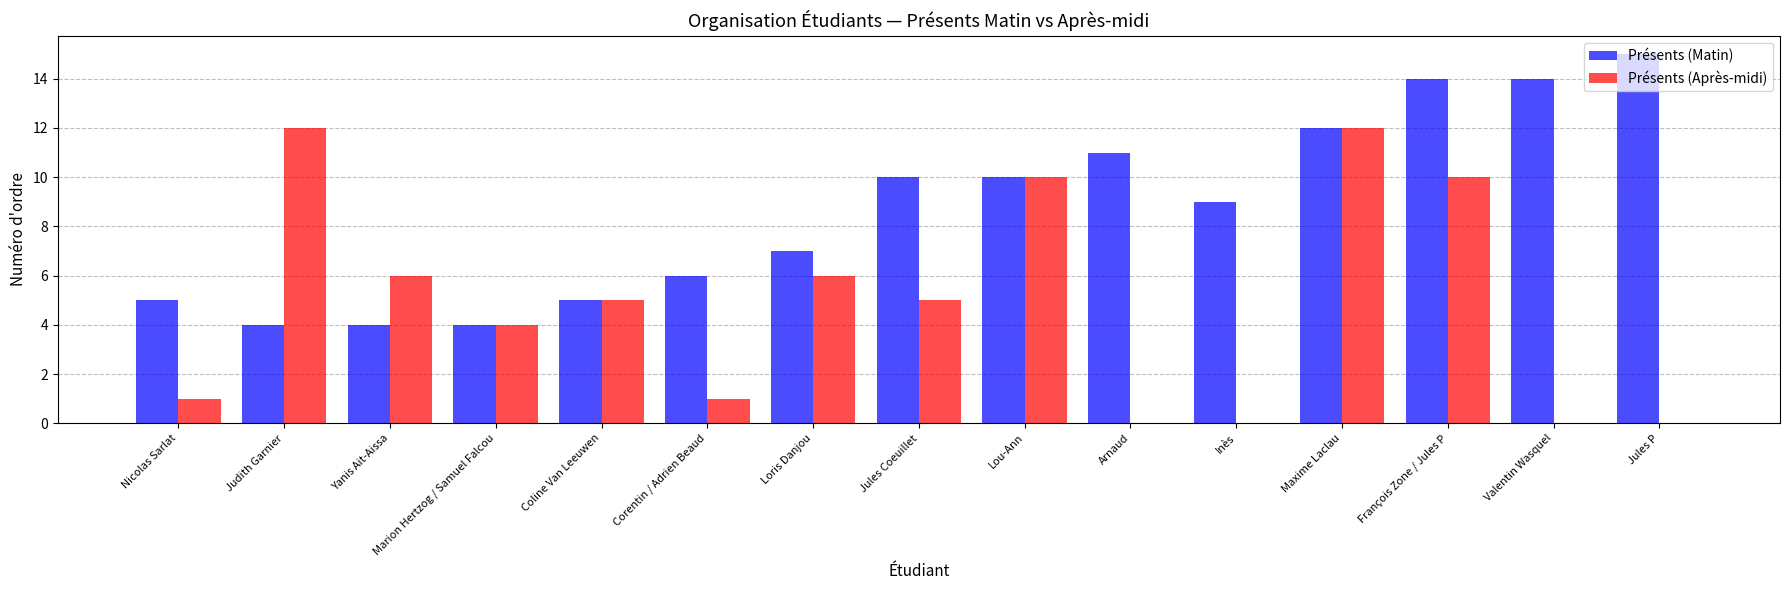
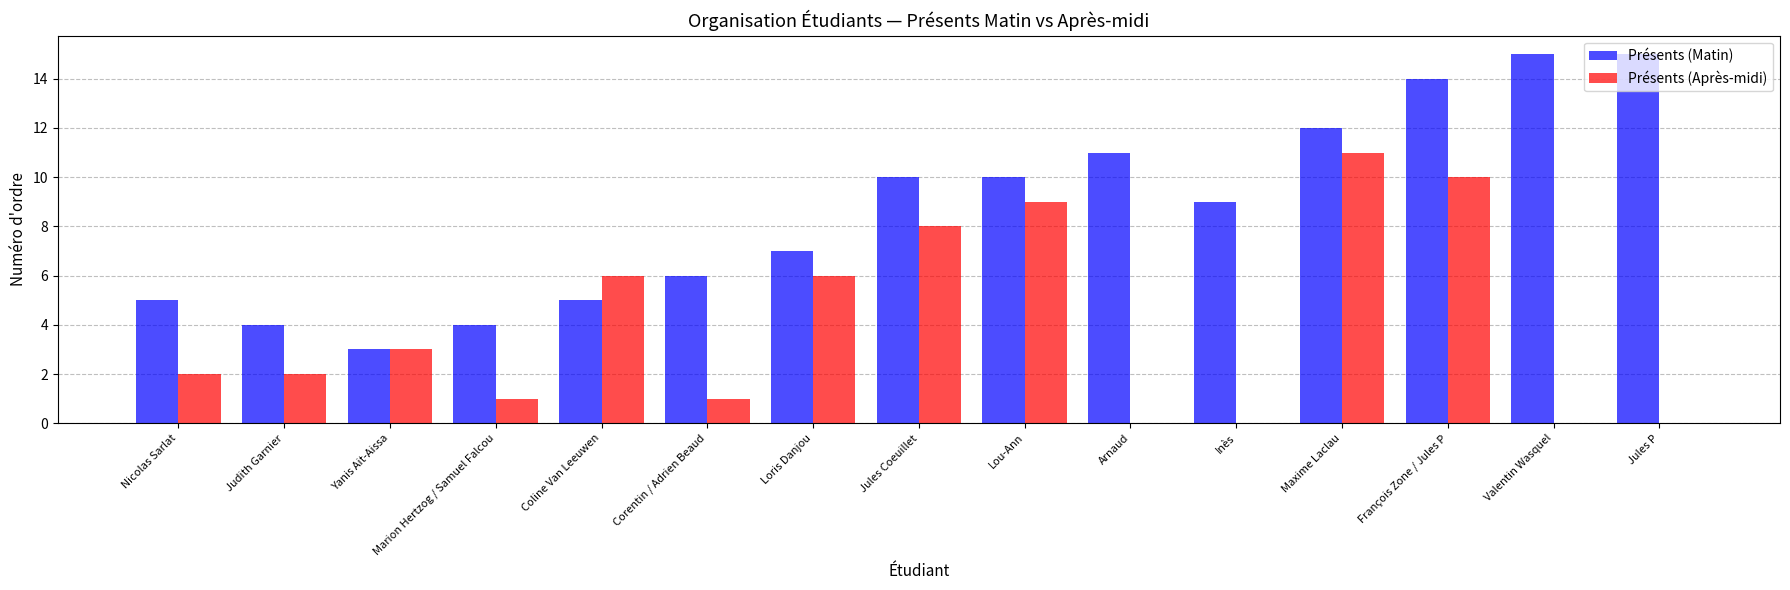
  {
    "Présents (Matin)": {
      "Nicolas Sarlat": 5,
      "Judith Garnier": 4,
-     "Yanis Ait-Aissa": 4,
+     "Yanis Ait-Aissa": 3,
      "Marion Hertzog / Samuel Falcou": 4,
      "Coline Van Leeuwen": 5,
      "Corentin / Adrien Beaud": 6,
      "Loris Danjou": 7,
      "Jules Coeuillet": 10,
      "Lou-Ann": 10,
      "Arnaud": 11,
      "Inès": 9,
      "Maxime Laclau": 12,
      "François Zone / Jules P": 14,
-     "Valentin Wasquel": 14
+     "Valentin Wasquel": 15
    },
    "Présents (Après-midi)": {
-     "Nicolas Sarlat": 1,
-     "Judith Garnier": 12,
-     "Yanis Ait-Aissa": 6,
-     "Marion Hertzog / Samuel Falcou": 4,
-     "Coline Van Leeuwen": 5,
+     "Nicolas Sarlat": 2,
+     "Judith Garnier": 2,
+     "Yanis Ait-Aissa": 3,
+     "Marion Hertzog / Samuel Falcou": 1,
+     "Coline Van Leeuwen": 6,
      "Corentin / Adrien Beaud": 1,
      "Loris Danjou": 6,
-     "Jules Coeuillet": 5,
-     "Lou-Ann": 10,
+     "Jules Coeuillet": 8,
+     "Lou-Ann": 9,
      "Arnaud": 0,
      "Inès": 0,
-     "Maxime Laclau": 12,
+     "Maxime Laclau": 11,
      "François Zone / Jules P": 10,
      "Valentin Wasquel": 0,
      "Jules P": 0
    }
  }
